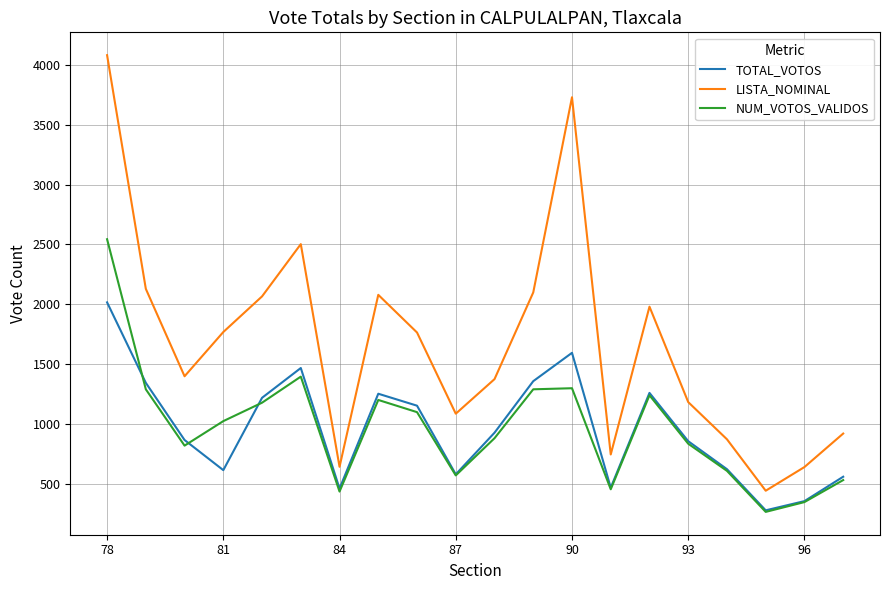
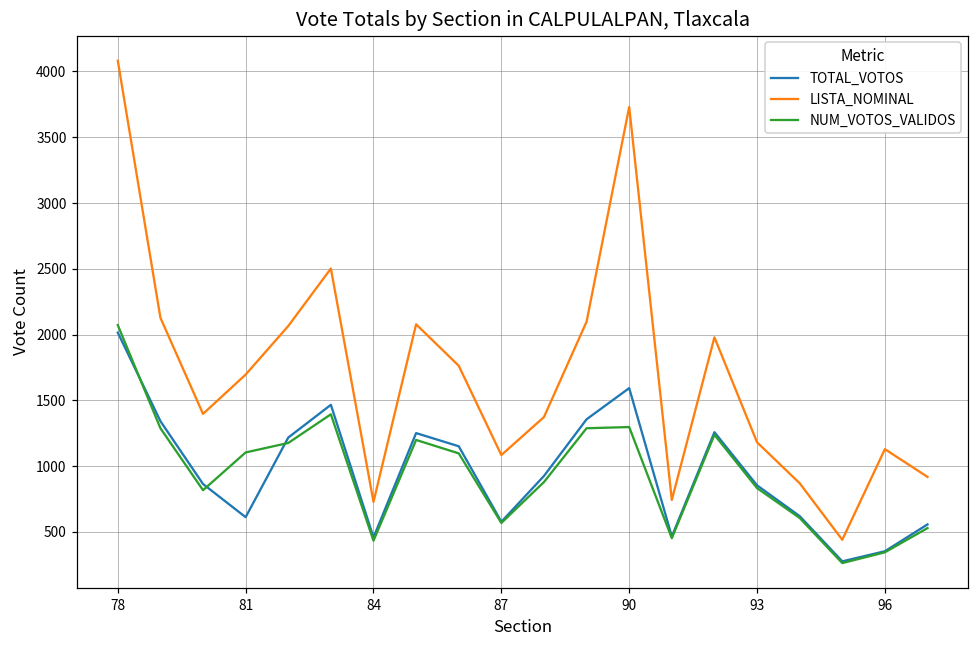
  {
    "TOTAL_VOTOS": {
      "78": 2020,
      "81": 610,
      "84": 460,
      "90": 1590
    },
    "LISTA_NOMINAL": {
      "78": 4080,
-     "81": 1770,
-     "84": 640,
+     "81": 1700,
+     "84": 730,
      "87": 1080,
      "90": 3730,
      "93": 1180,
-     "96": 640
+     "96": 1130
    },
    "NUM_VOTOS_VALIDOS": {
-     "78": 2540,
-     "81": 1020,
+     "78": 2070,
+     "81": 1100,
      "84": 430,
      "90": 1300
    }
  }
